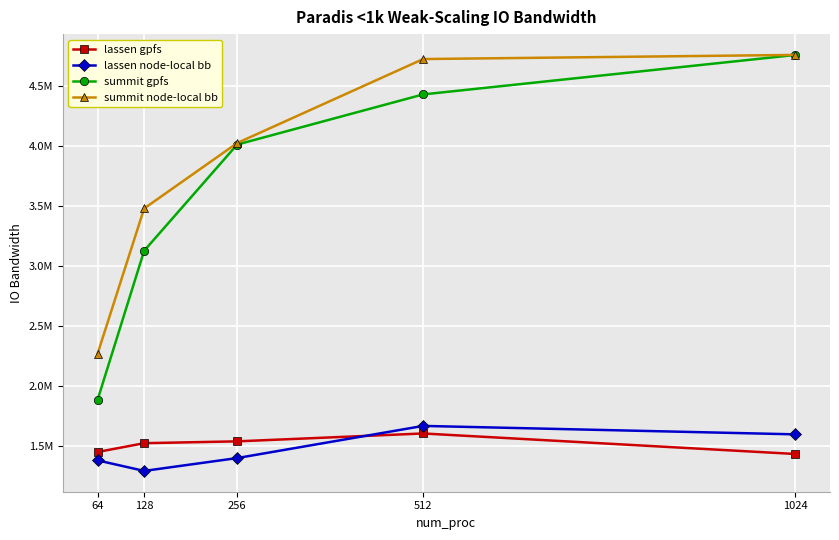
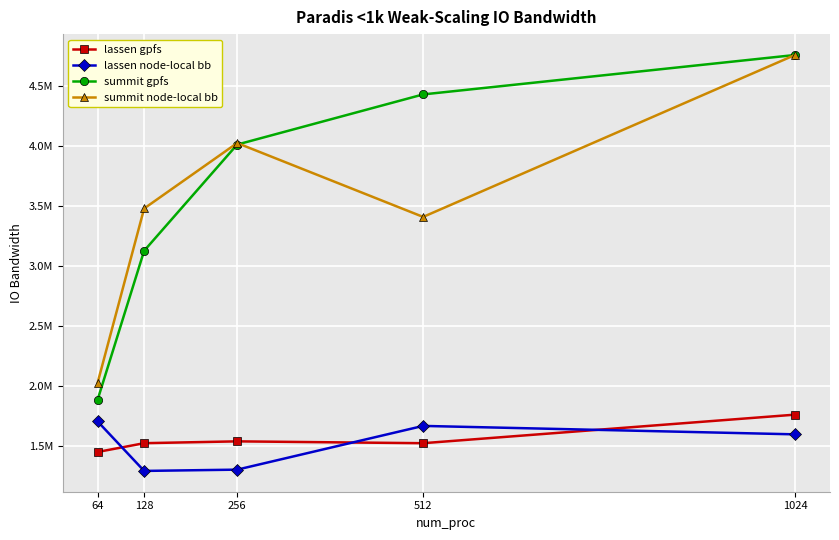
  {
    "lassen gpfs": {
      "64": 1450000,
      "128": 1520000,
      "256": 1540000,
-     "512": 1600000,
-     "1024": 1430000
+     "512": 1520000,
+     "1024": 1760000
    },
    "lassen node-local bb": {
-     "64": 1380000,
+     "64": 1700000,
      "128": 1290000,
-     "256": 1400000,
+     "256": 1300000,
      "512": 1670000,
      "1024": 1600000
    },
    "summit gpfs": {
      "64": 1890000,
      "128": 3130000,
      "512": 4430000
    },
    "summit node-local bb": {
-     "64": 2270000,
+     "64": 2030000,
      "128": 3480000,
-     "512": 4720000
+     "512": 3410000
    }
  }
